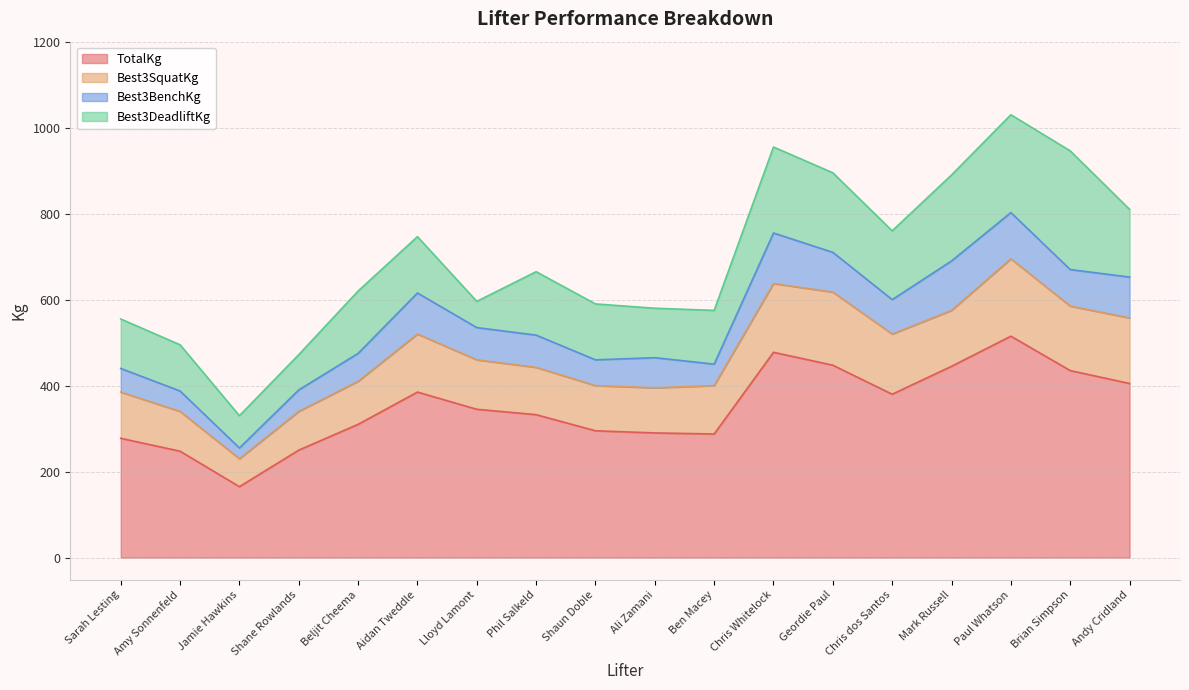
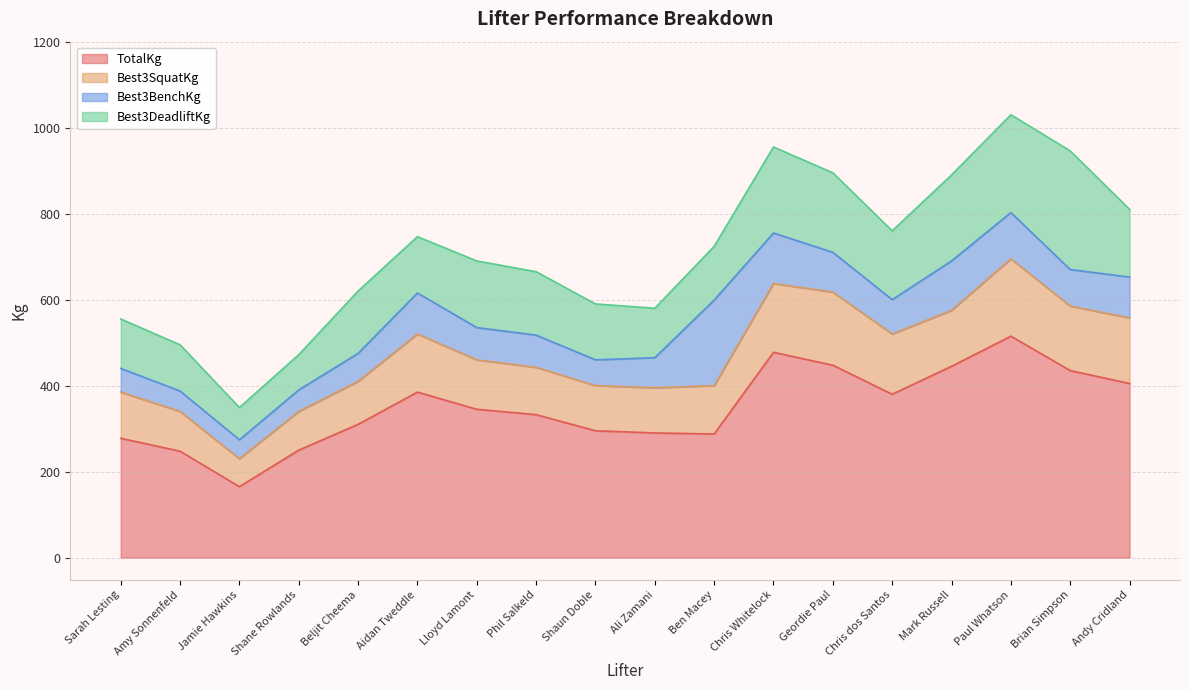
  {
    "Best3BenchKg": {
      "Sarah Lesting": 60,
      "Amy Sonnenfeld": 50,
-     "Jamie Hawkins": 30,
+     "Jamie Hawkins": 40,
      "Shane Rowlands": 50,
      "Beljit Cheema": 70,
      "Aidan Tweddle": 100,
      "Lloyd Lamont": 80,
      "Phil Salkeld": 80,
      "Shaun Doble": 60,
      "Ali Zamani": 70,
-     "Ben Macey": 50,
+     "Ben Macey": 200,
      "Chris Whitelock": 120,
      "Geordie Paul": 90,
      "Chris dos Santos": 80,
      "Mark Russell": 120,
      "Paul Whatson": 110,
      "Brian Simpson": 90,
      "Andy Cridland": 100
    },
    "Best3DeadliftKg": {
      "Sarah Lesting": 120,
      "Amy Sonnenfeld": 110,
      "Jamie Hawkins": 80,
      "Shane Rowlands": 80,
      "Beljit Cheema": 150,
      "Aidan Tweddle": 130,
-     "Lloyd Lamont": 60,
+     "Lloyd Lamont": 160,
      "Phil Salkeld": 150,
      "Shaun Doble": 130,
      "Ali Zamani": 120,
      "Ben Macey": 130,
      "Chris Whitelock": 200,
      "Geordie Paul": 190,
      "Chris dos Santos": 160,
      "Mark Russell": 200,
      "Paul Whatson": 230,
      "Brian Simpson": 280,
      "Andy Cridland": 160
    }
  }
